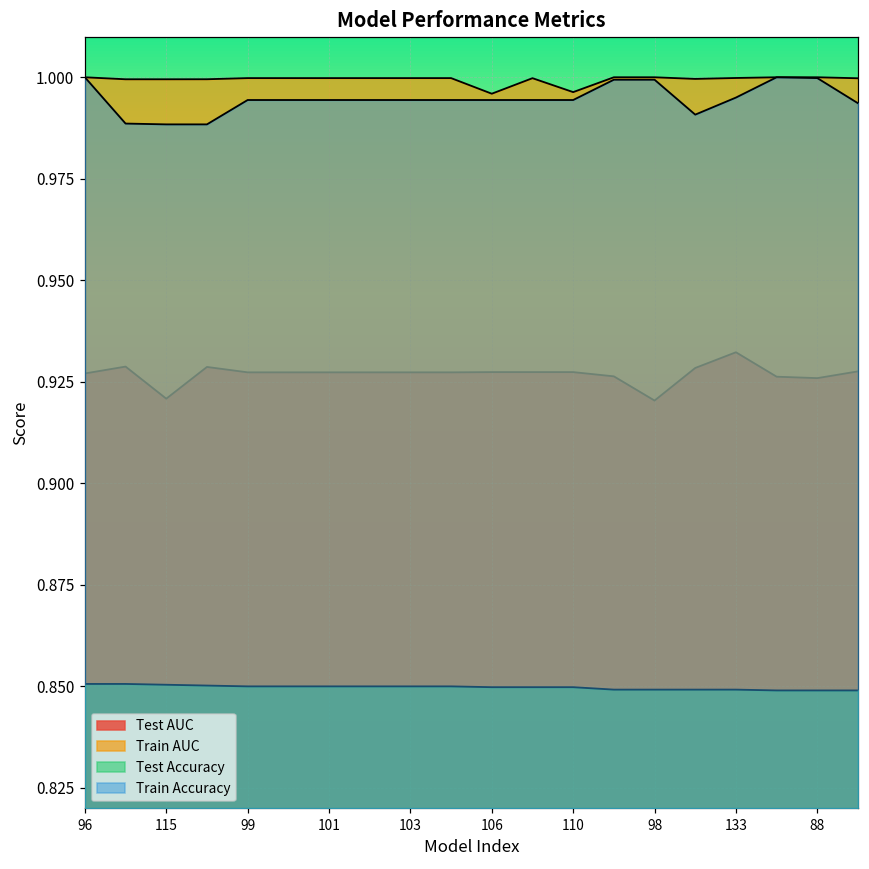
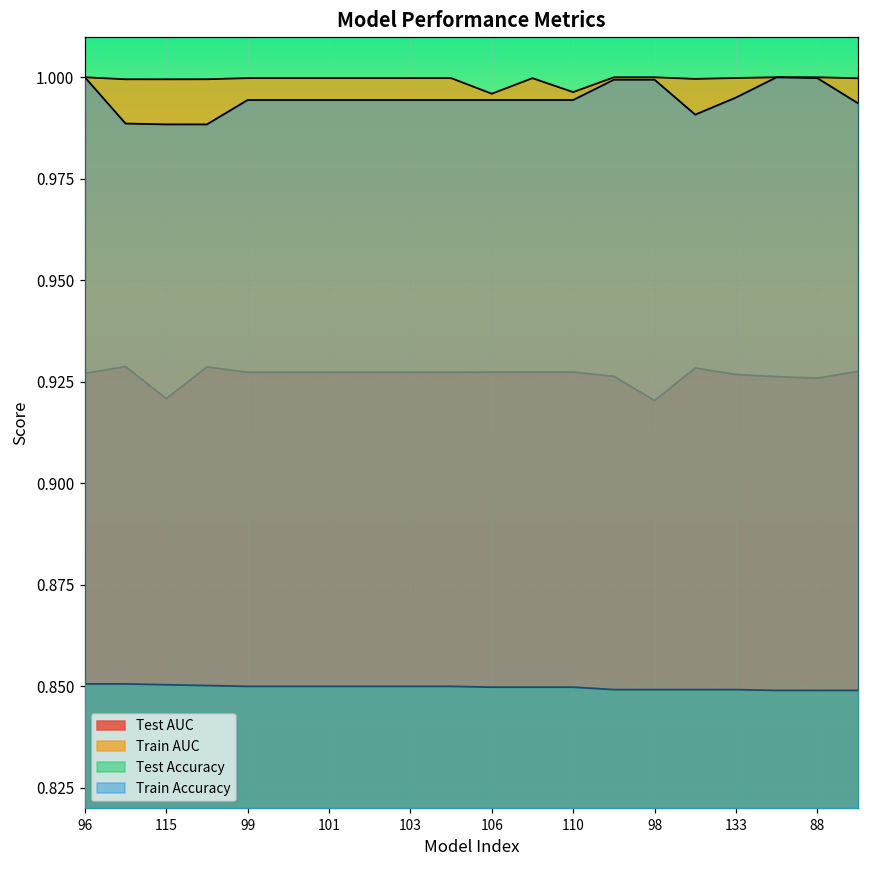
  {
    "Test AUC": {
      "96": 0.927,
      "115": 0.921,
      "99": 0.927,
      "101": 0.927,
      "103": 0.927,
      "106": 0.927,
      "110": 0.927,
      "98": 0.920,
-     "133": 0.932,
+     "133": 0.927,
      "88": 0.926
    },
    "Train AUC": {
      "115": 1.000,
      "99": 1.000,
      "101": 1.000,
      "103": 1.000,
      "106": 0.996,
      "110": 0.996,
      "133": 1.000
    },
    "Test Accuracy": {
      "96": 0.851,
      "115": 0.850,
      "99": 0.850,
      "101": 0.850,
      "103": 0.850,
      "106": 0.850,
      "110": 0.850,
      "98": 0.849,
      "133": 0.849,
      "88": 0.849
    },
    "Train Accuracy": {
      "115": 0.988,
      "99": 0.994,
      "101": 0.994,
      "103": 0.994,
      "106": 0.994,
      "110": 0.994,
      "133": 0.995
    }
  }
